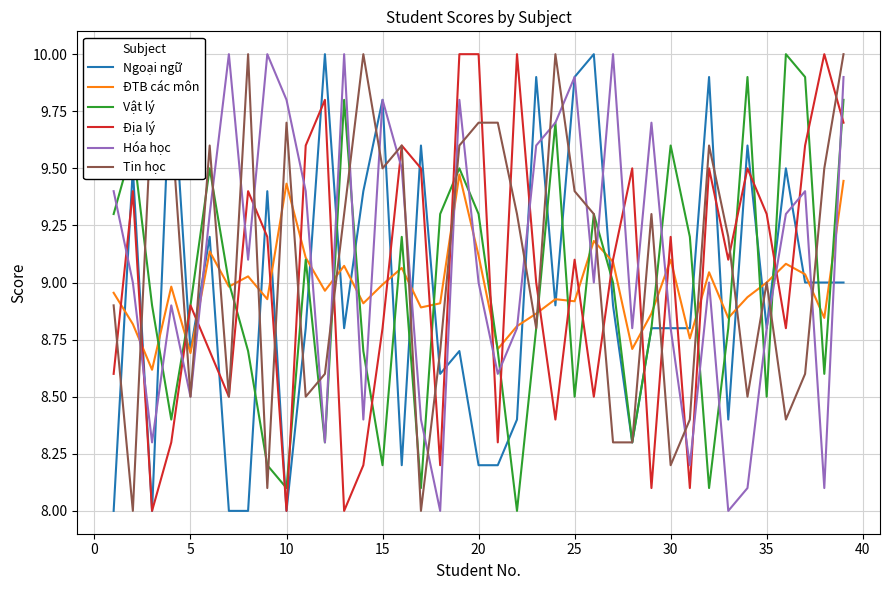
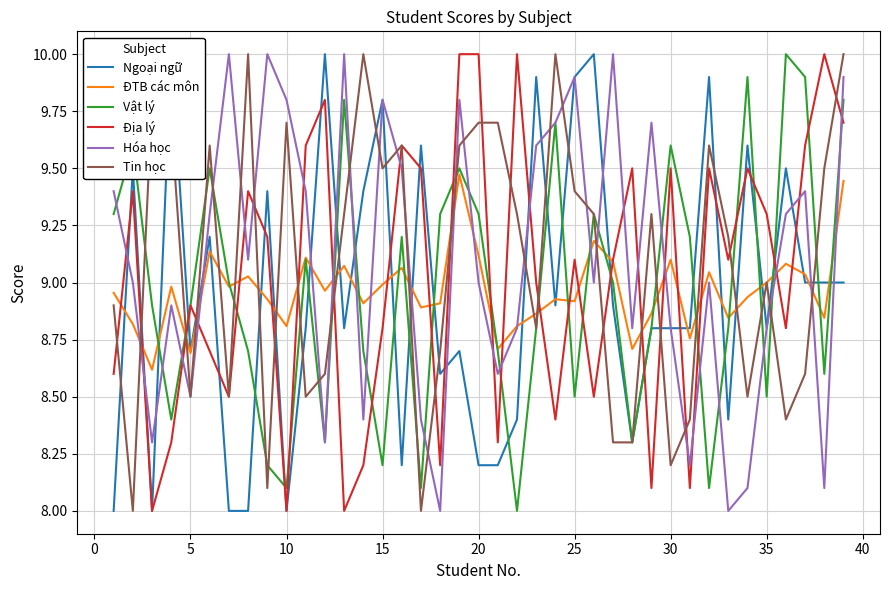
  {
    "Ngoại ngữ": {
      "20": 8.20
    },
    "ĐTB các môn": {
-     "10": 9.43,
+     "10": 8.81,
      "15": 8.99,
      "20": 9.12,
      "25": 8.92,
      "30": 9.10
    },
    "Vật lý": {
      "10": 8.10,
      "15": 8.20,
      "20": 9.30,
      "25": 8.50,
      "30": 9.60,
      "35": 8.50
    },
    "Địa lý": {
      "15": 8.8,
      "20": 10.0,
      "25": 9.1,
-     "30": 9.2,
+     "30": 9.5,
      "35": 9.3
    },
    "Hóa học": {
      "10": 9.80,
      "20": 9.00
    },
    "Tin học": {
      "10": 9.70,
      "15": 9.50,
      "20": 9.70,
      "25": 9.40,
      "30": 8.20
    }
  }
